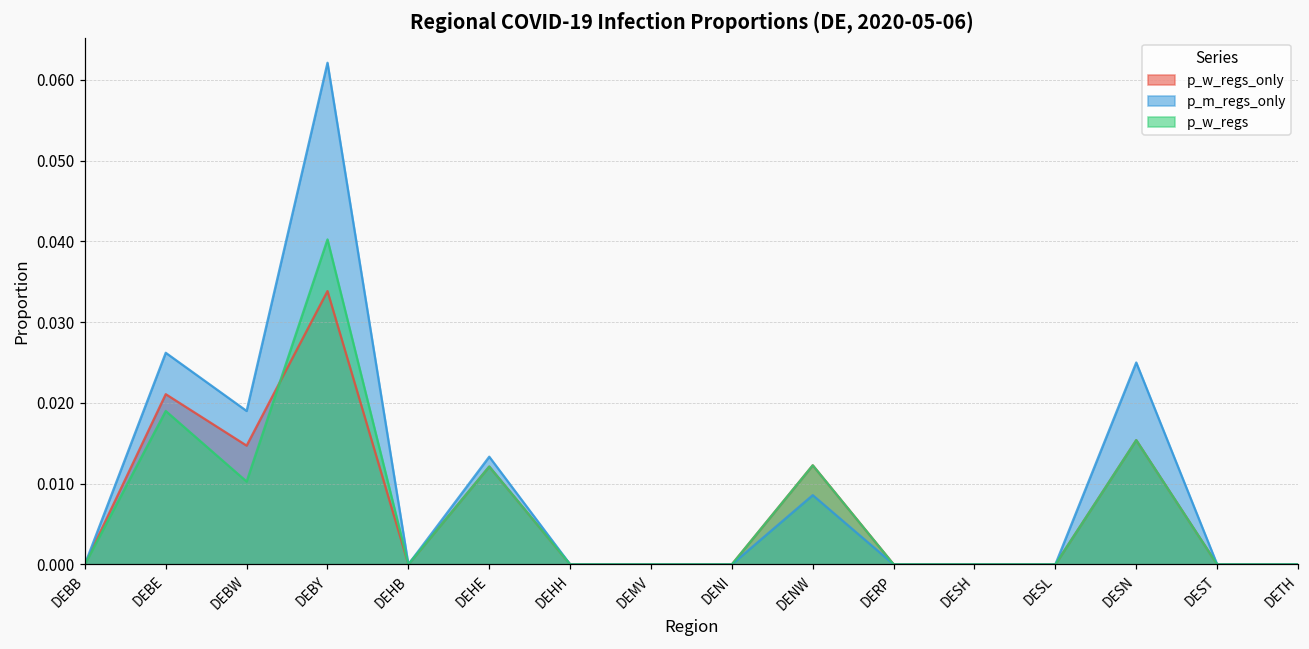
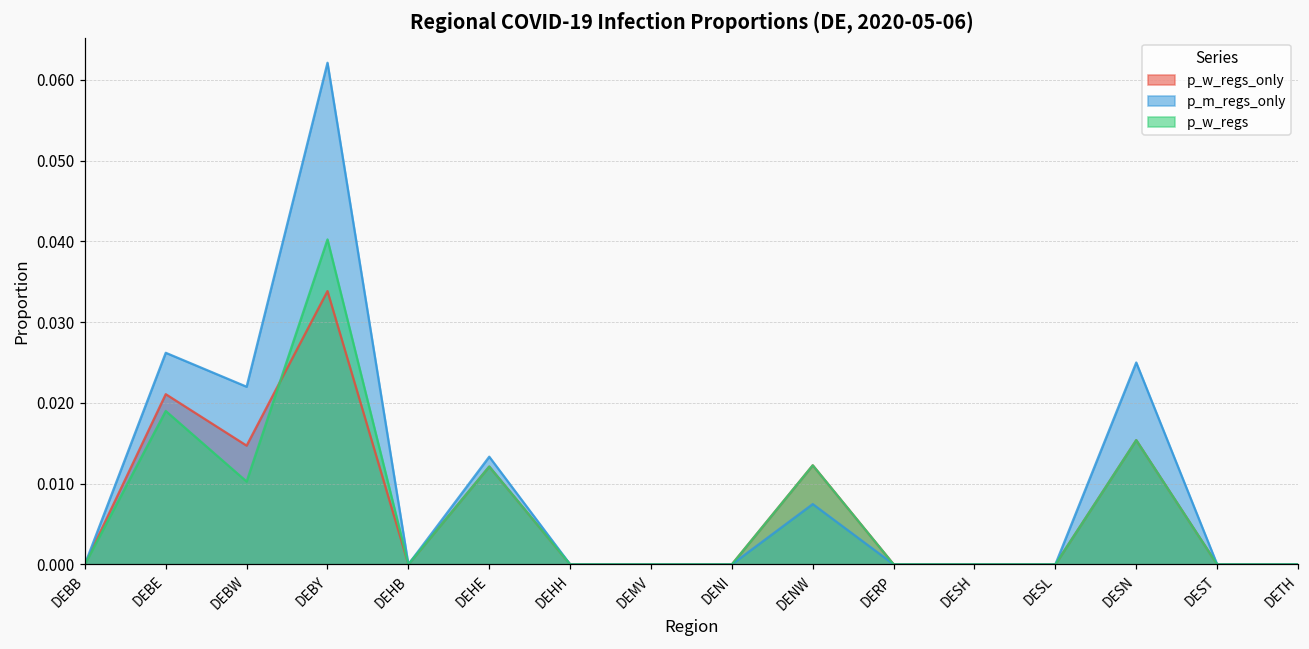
  {
    "p_w_regs_only": {
      "DEBE": 0.021,
      "DEBW": 0.015,
      "DEBY": 0.034
    },
    "p_m_regs_only": {
      "DEBE": 0.026,
-     "DEBW": 0.019,
+     "DEBW": 0.022,
      "DEBY": 0.062,
      "DEHE": 0.013,
-     "DENW": 0.009,
+     "DENW": 0.007,
      "DESN": 0.025
    },
    "p_w_regs": {
      "DEBE": 0.019,
      "DEBW": 0.010,
      "DEBY": 0.040
    }
  }
